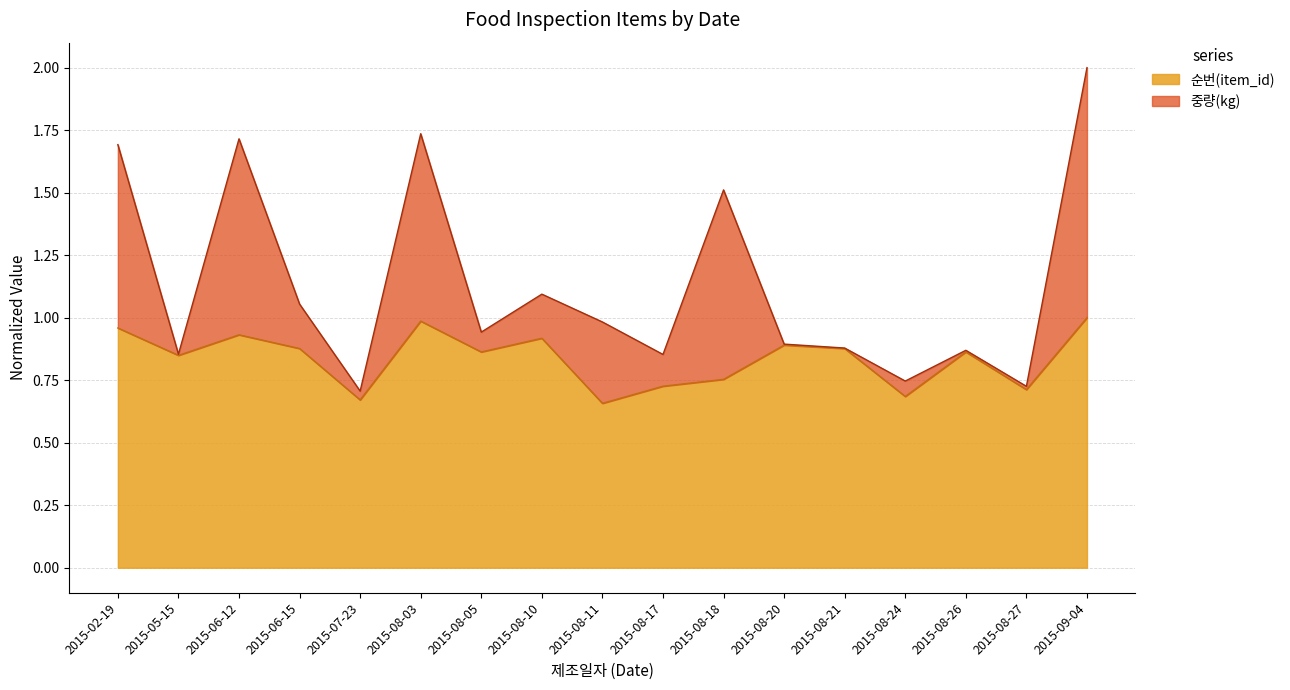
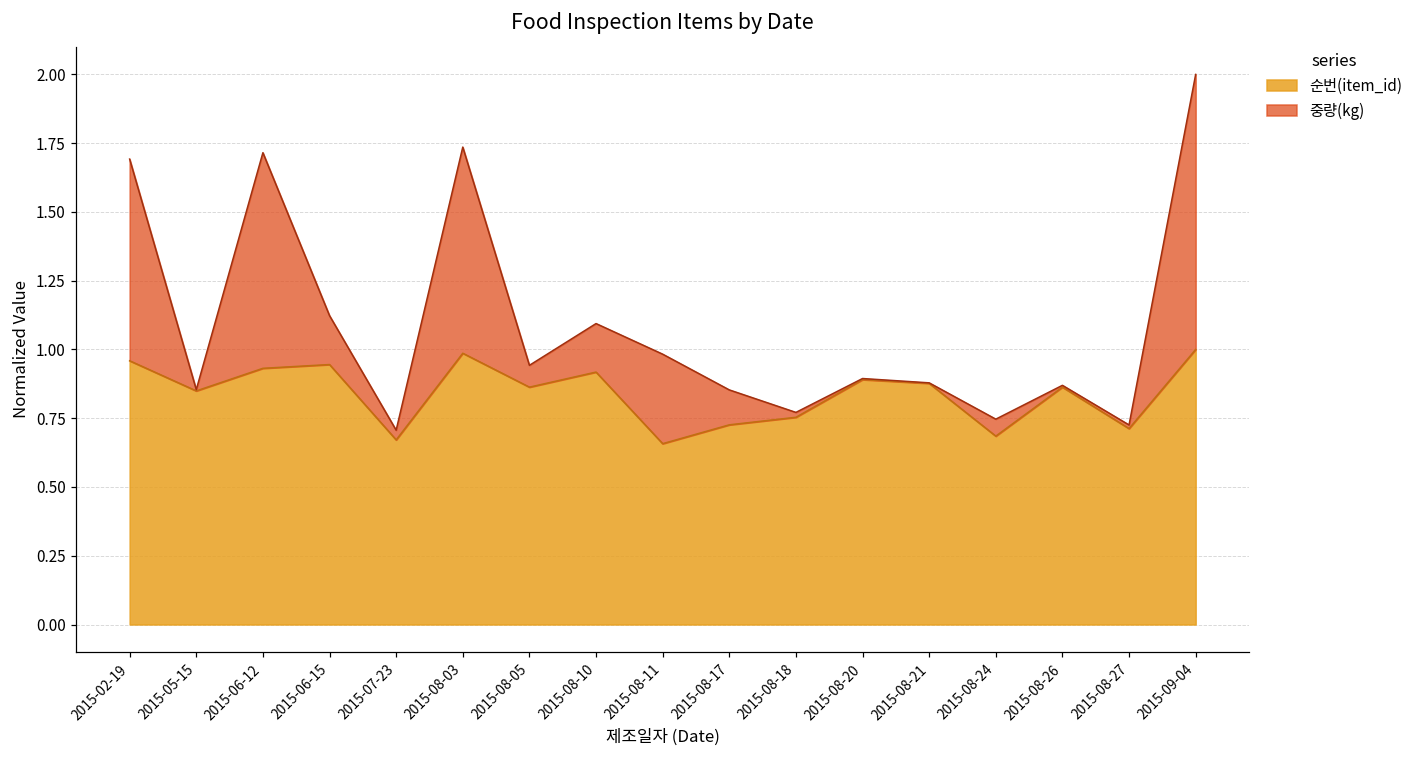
  {
    "순번(item_id)": {
      "2015-02-19": 0.96,
      "2015-06-12": 0.93,
-     "2015-06-15": 0.88,
+     "2015-06-15": 0.95,
      "2015-07-23": 0.67,
      "2015-08-03": 0.99,
      "2015-08-05": 0.86,
      "2015-08-10": 0.92,
      "2015-08-11": 0.66,
      "2015-08-17": 0.73,
      "2015-08-18": 0.75,
      "2015-08-24": 0.68,
      "2015-08-27": 0.71,
      "2015-09-04": 1.00
    },
    "중량(kg)": {
      "2015-02-19": 0.73,
      "2015-06-12": 0.78,
      "2015-06-15": 0.18,
      "2015-07-23": 0.04,
      "2015-08-03": 0.75,
      "2015-08-05": 0.08,
      "2015-08-10": 0.18,
      "2015-08-11": 0.33,
      "2015-08-17": 0.13,
-     "2015-08-18": 0.76,
+     "2015-08-18": 0.02,
      "2015-08-24": 0.06,
      "2015-08-27": 0.01,
      "2015-09-04": 1.00
    }
  }
